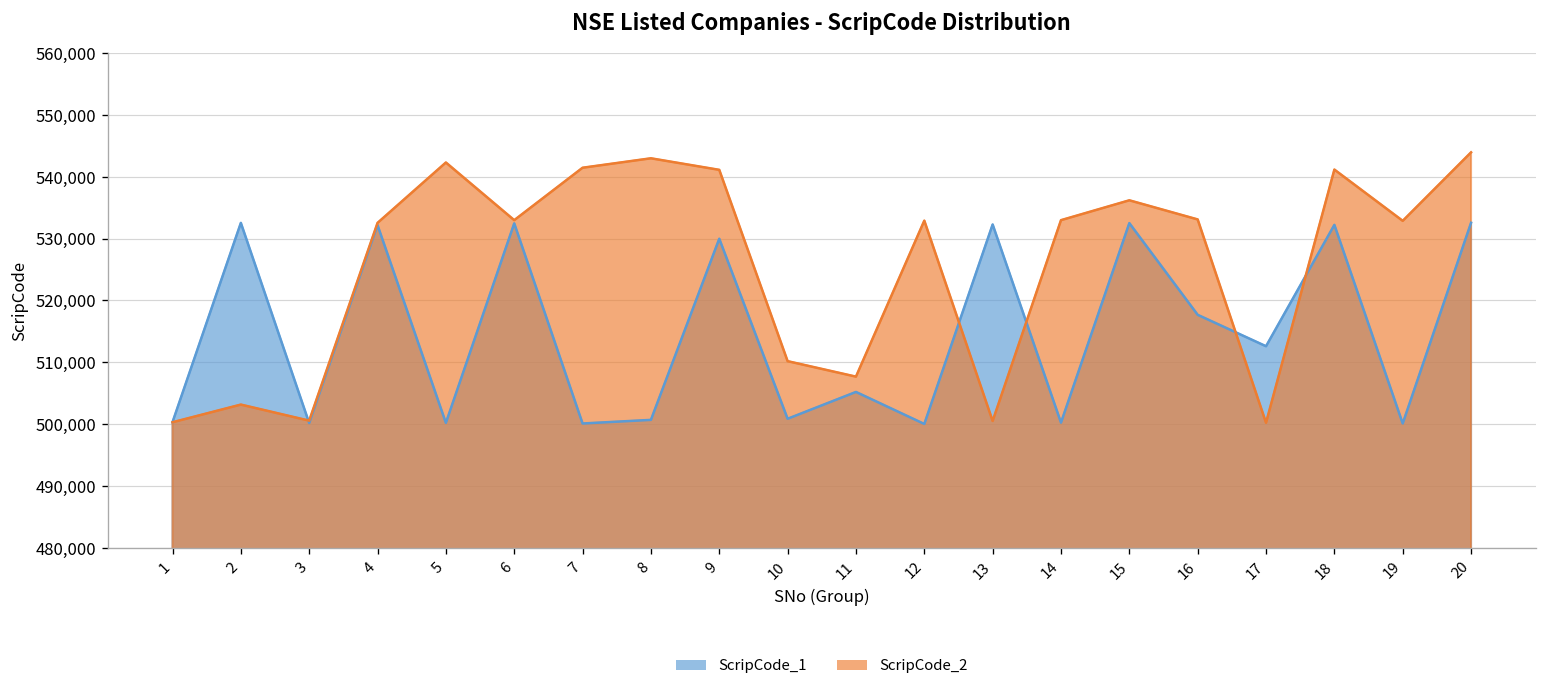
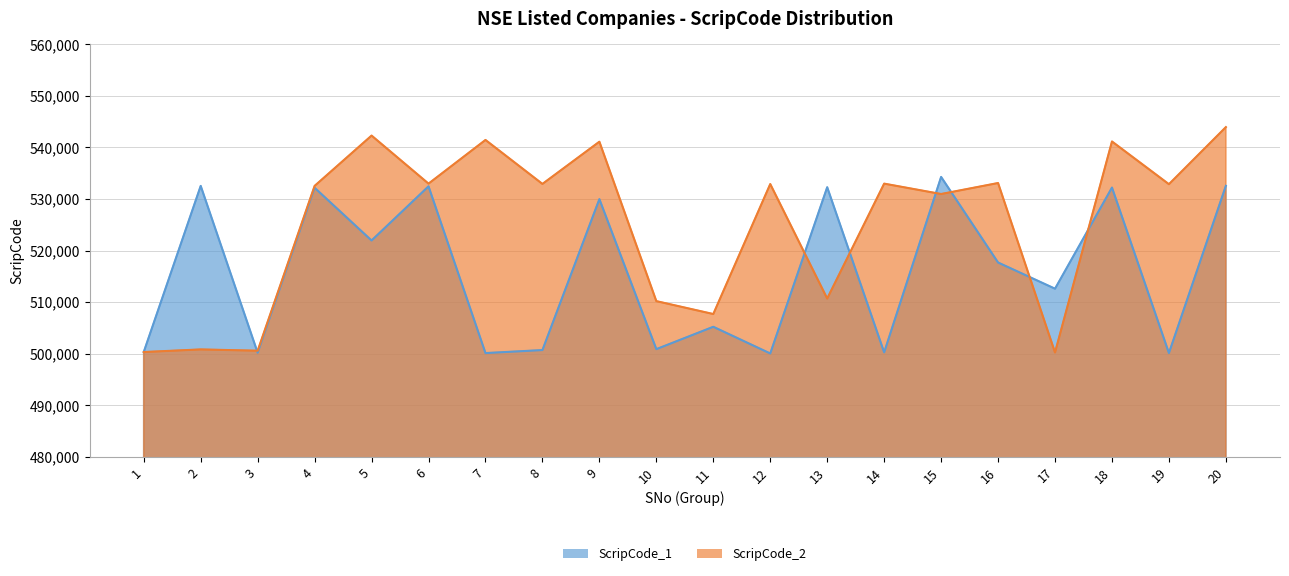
  {
    "ScripCode_1": {
      "2": "533,000",
-     "5": "500,000",
+     "5": "522,000",
      "6": "532,000",
      "7": "500,000",
      "8": "501,000",
      "9": "530,000",
      "10": "501,000",
      "11": "505,000",
      "12": "500,000",
      "13": "532,000",
      "14": "500,000",
-     "15": "533,000",
+     "15": "534,000",
      "16": "518,000",
      "17": "513,000",
      "18": "532,000",
      "19": "500,000",
      "20": "533,000"
    },
    "ScripCode_2": {
-     "2": "503,000",
+     "2": "501,000",
      "5": "542,000",
      "6": "533,000",
      "7": "541,000",
-     "8": "543,000",
+     "8": "533,000",
      "9": "541,000",
      "10": "510,000",
      "11": "508,000",
      "12": "533,000",
-     "13": "501,000",
+     "13": "511,000",
      "14": "533,000",
-     "15": "536,000",
+     "15": "531,000",
      "16": "533,000",
      "17": "500,000",
      "18": "541,000",
      "19": "533,000",
      "20": "544,000"
    }
  }
